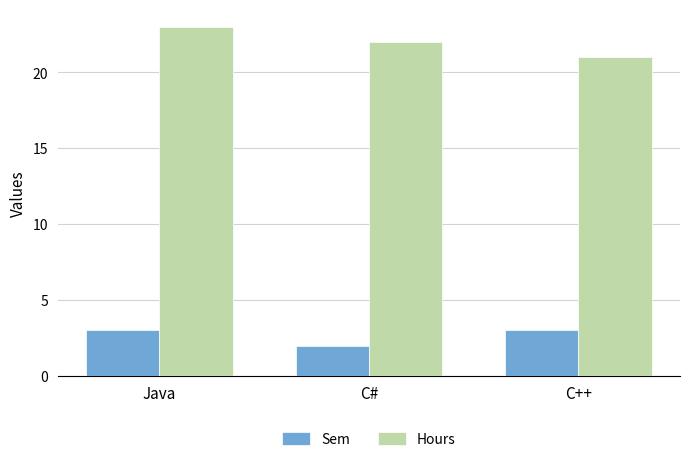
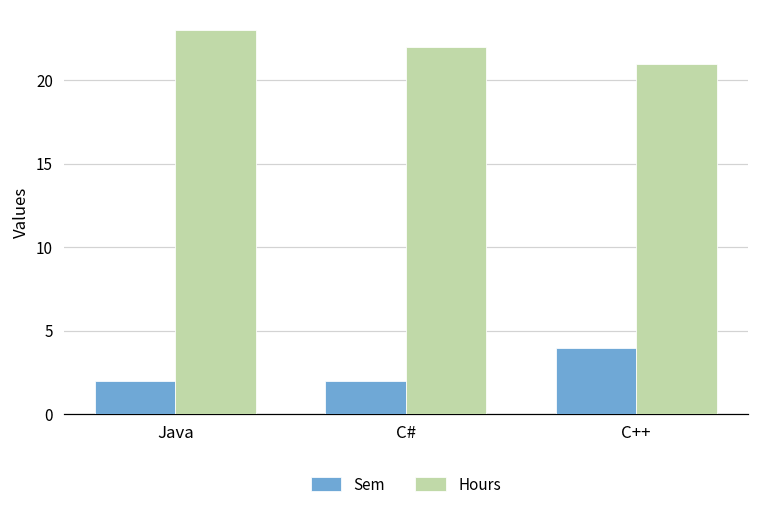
  {
    "Sem": {
-     "Java": 3,
+     "Java": 2,
      "C#": 2,
-     "C++": 3
+     "C++": 4
    },
    "Hours": {
      "Java": 23,
      "C#": 22,
      "C++": 21
    }
  }
